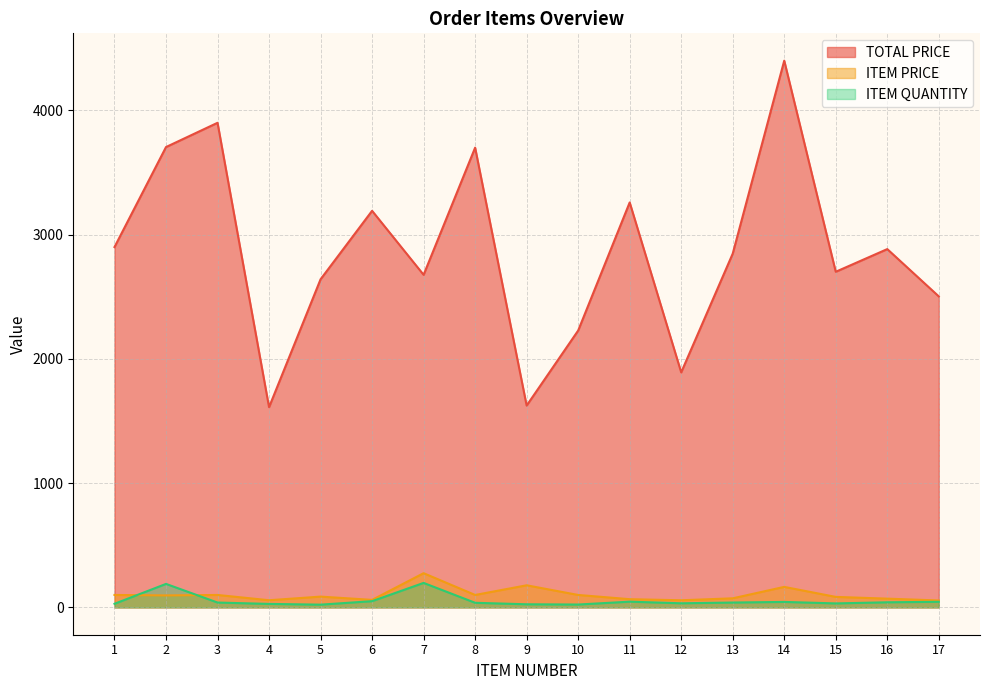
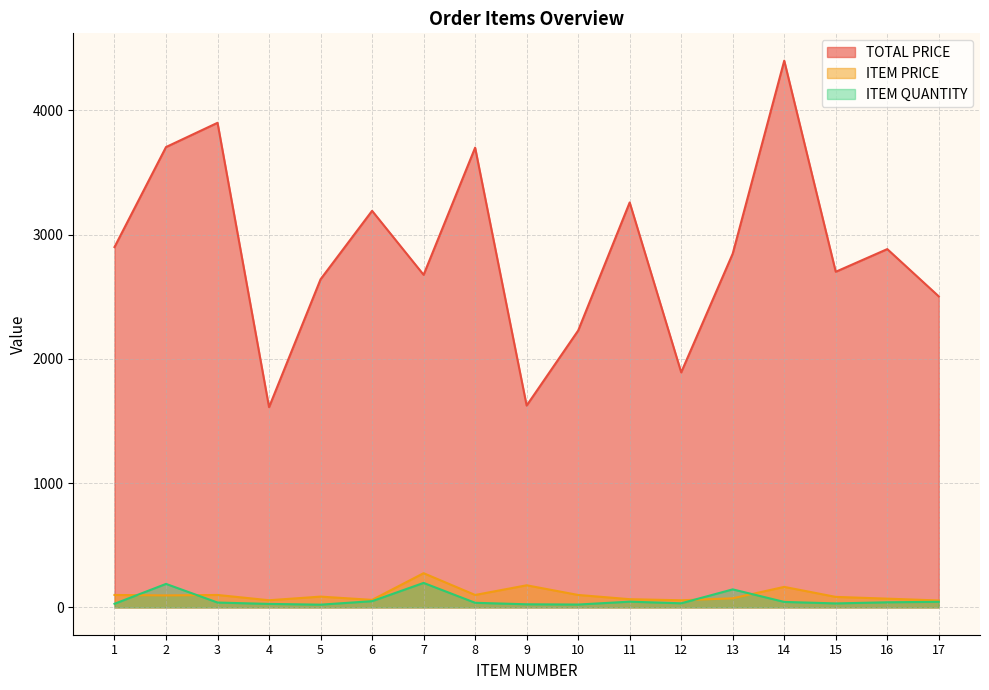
  {
    "TOTAL PRICE": {
      "1": 2900,
      "2": 3700,
      "3": 3900,
      "4": 1610,
      "5": 2640,
      "6": 3190,
      "7": 2680,
      "8": 3700,
      "9": 1620,
      "10": 2230,
      "11": 3260,
      "12": 1890,
      "13": 2850,
      "14": 4400,
      "15": 2700,
      "16": 2880,
      "17": 2500
    },
    "ITEM PRICE": {
      "1": 100,
      "2": 100,
      "3": 100,
      "4": 60,
      "5": 90,
      "7": 280,
      "8": 100,
      "9": 180,
      "10": 100,
      "12": 60,
      "13": 70,
      "14": 170,
      "15": 80,
      "16": 70
    },
    "ITEM QUANTITY": {
      "1": 30,
      "2": 190,
      "3": 40,
      "4": 30,
      "5": 20,
      "7": 200,
      "8": 40,
      "9": 30,
      "10": 20,
      "12": 30,
-     "13": 40,
+     "13": 150,
      "14": 40,
      "15": 30,
      "16": 40
    }
  }
